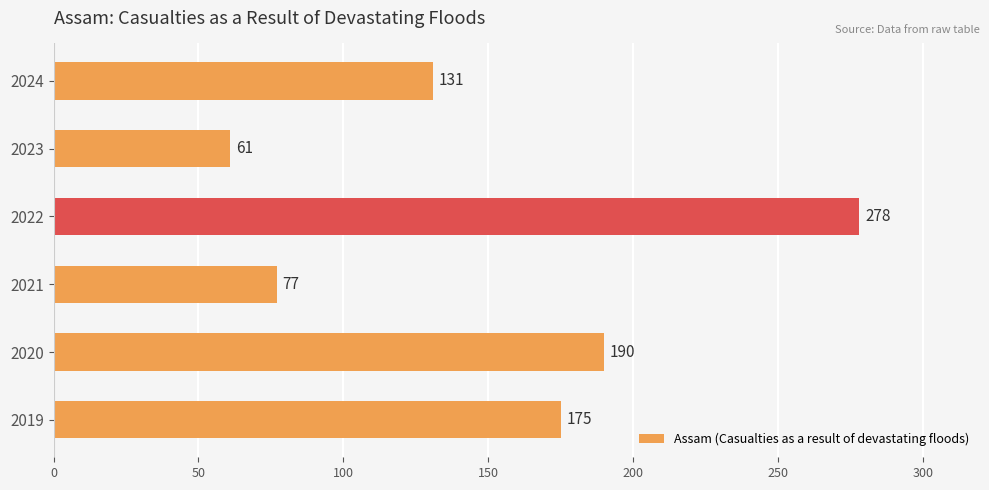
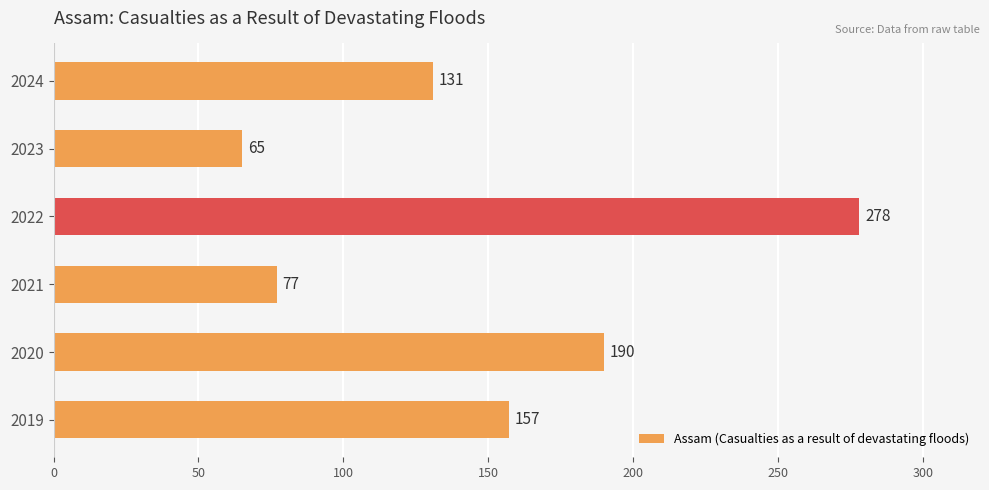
  {
    "2024": 131,
-   "2023": 61,
+   "2023": 65,
    "2022": 278,
    "2021": 77,
    "2020": 190,
-   "2019": 175
+   "2019": 157
  }
